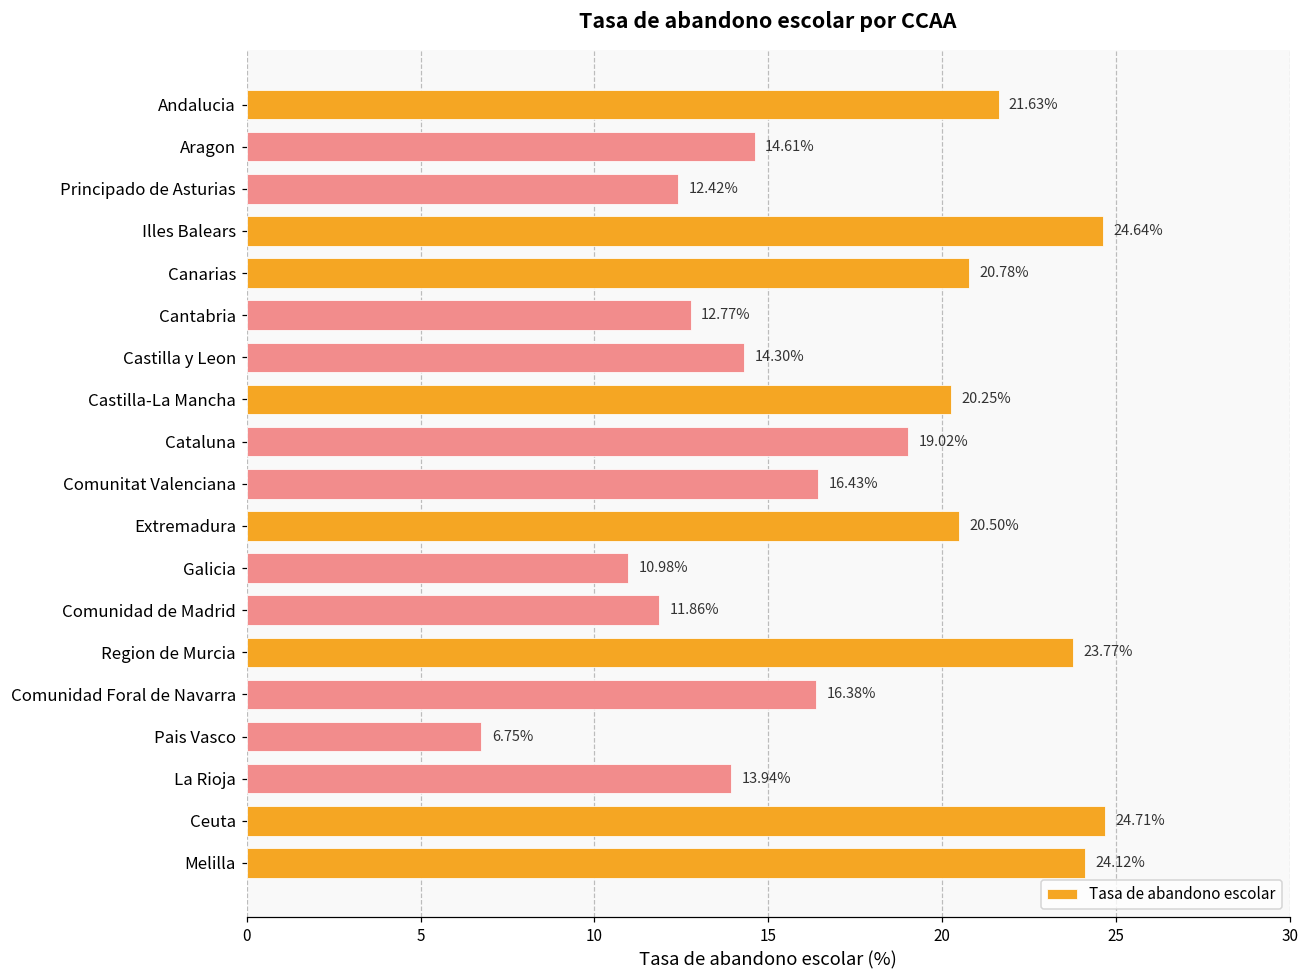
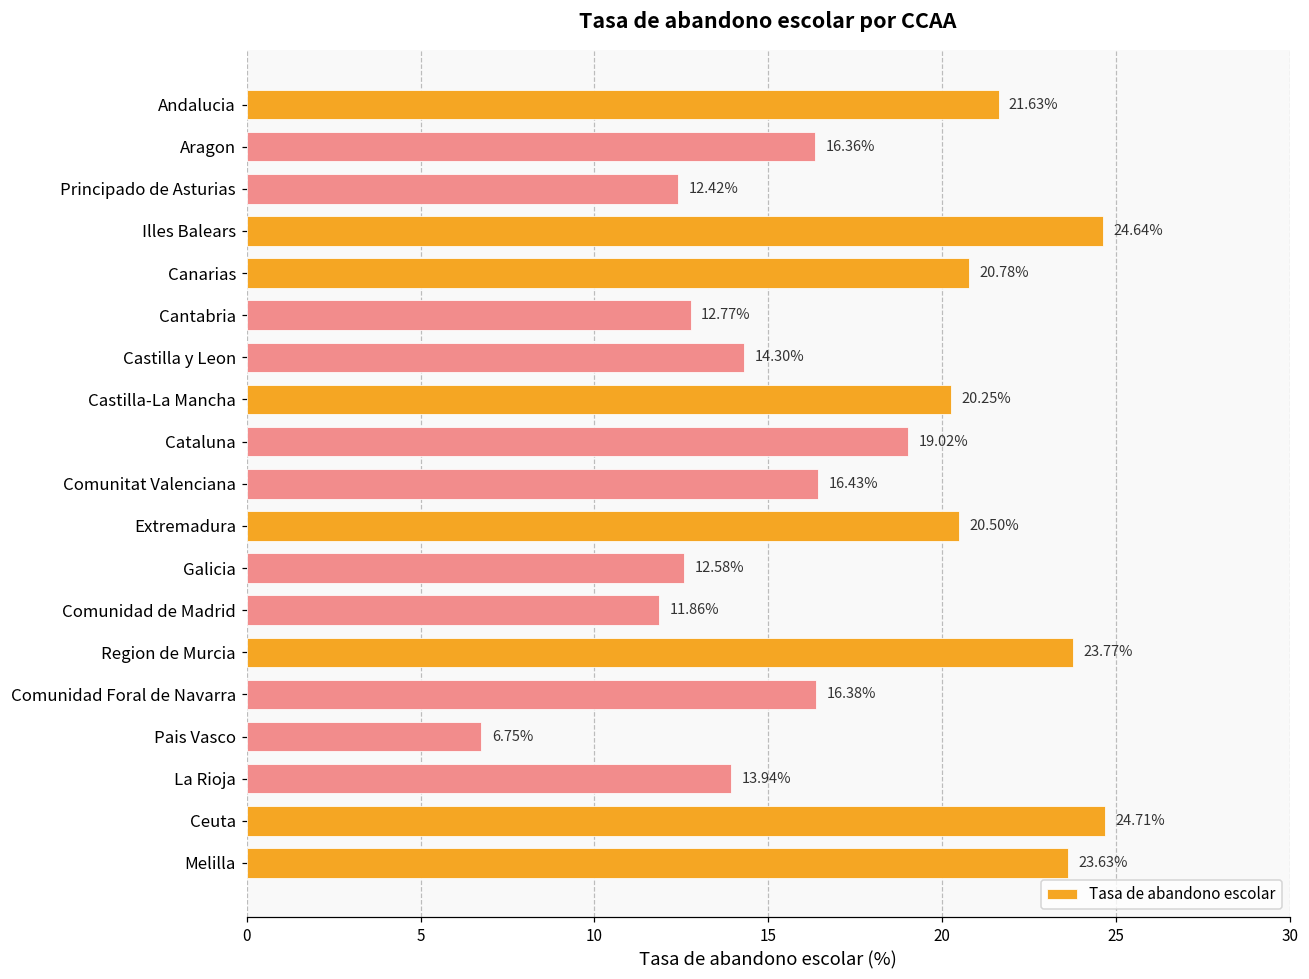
  {
    "Andalucia": "21.63%",
-   "Aragon": "14.61%",
+   "Aragon": "16.36%",
    "Principado de Asturias": "12.42%",
    "Illes Balears": "24.64%",
    "Canarias": "20.78%",
    "Cantabria": "12.77%",
    "Castilla y Leon": "14.30%",
    "Castilla-La Mancha": "20.25%",
    "Cataluna": "19.02%",
    "Comunitat Valenciana": "16.43%",
    "Extremadura": "20.50%",
-   "Galicia": "10.98%",
+   "Galicia": "12.58%",
    "Comunidad de Madrid": "11.86%",
    "Region de Murcia": "23.77%",
    "Comunidad Foral de Navarra": "16.38%",
    "Pais Vasco": "6.75%",
    "La Rioja": "13.94%",
    "Ceuta": "24.71%",
-   "Melilla": "24.12%"
+   "Melilla": "23.63%"
  }
